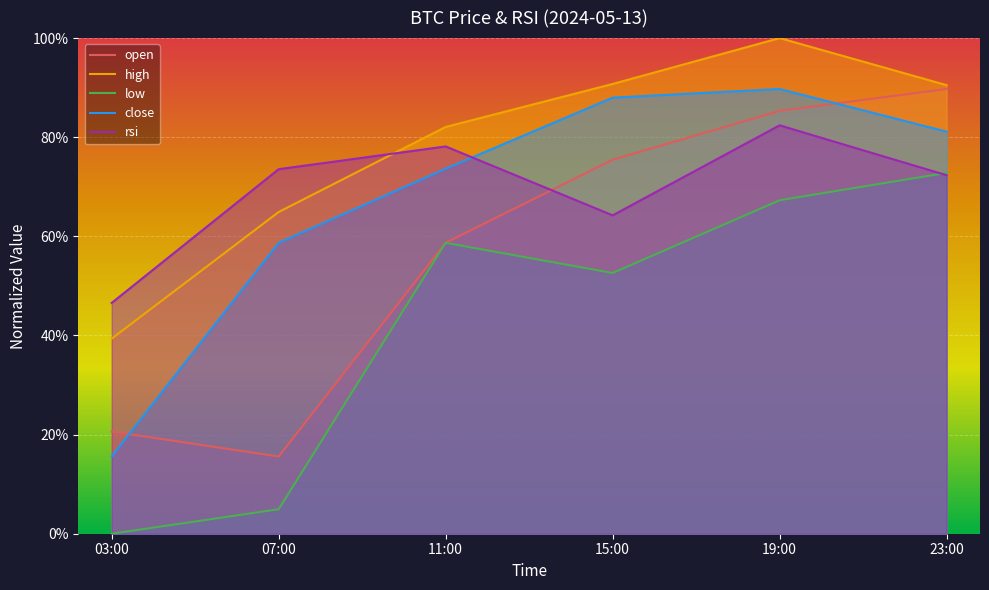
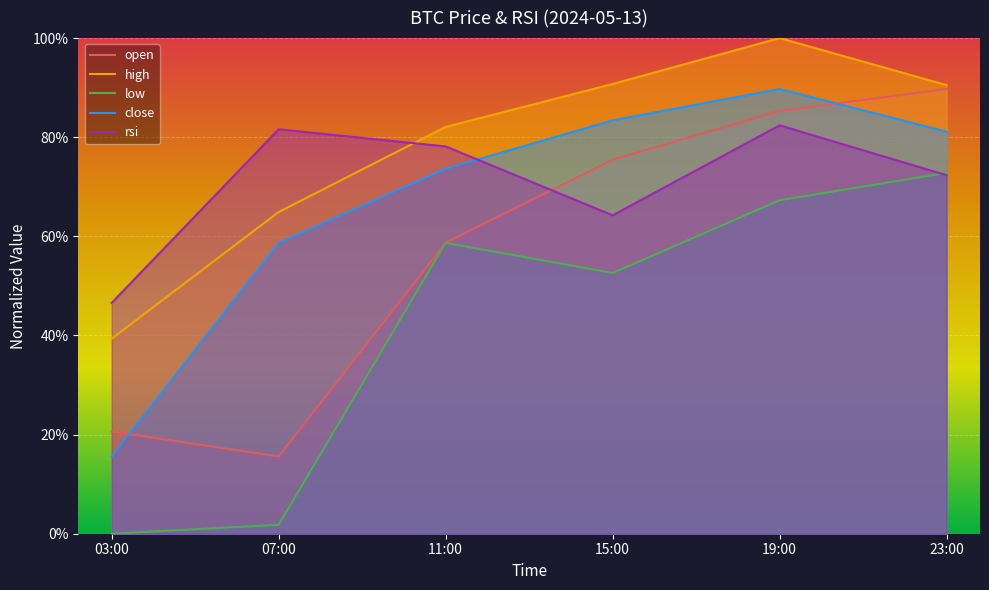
  {
    "open": {
      "03:00": "21%",
      "07:00": "16%",
      "15:00": "75%",
      "19:00": "85%",
      "23:00": "90%"
    },
    "high": {
      "03:00": "39%",
      "07:00": "65%",
      "11:00": "82%",
      "15:00": "91%",
      "19:00": "100%",
      "23:00": "91%"
    },
    "low": {
      "03:00": "0%",
-     "07:00": "5%",
+     "07:00": "2%",
      "15:00": "53%",
      "19:00": "67%"
    },
    "close": {
      "03:00": "16%",
      "07:00": "59%",
      "11:00": "74%",
-     "15:00": "88%",
+     "15:00": "83%",
      "19:00": "90%",
      "23:00": "81%"
    },
    "rsi": {
      "03:00": "47%",
-     "07:00": "74%",
+     "07:00": "82%",
      "11:00": "78%",
      "15:00": "64%",
      "19:00": "82%"
    }
  }
